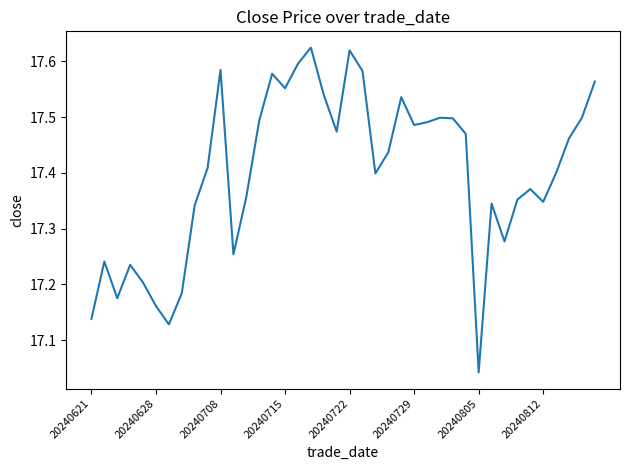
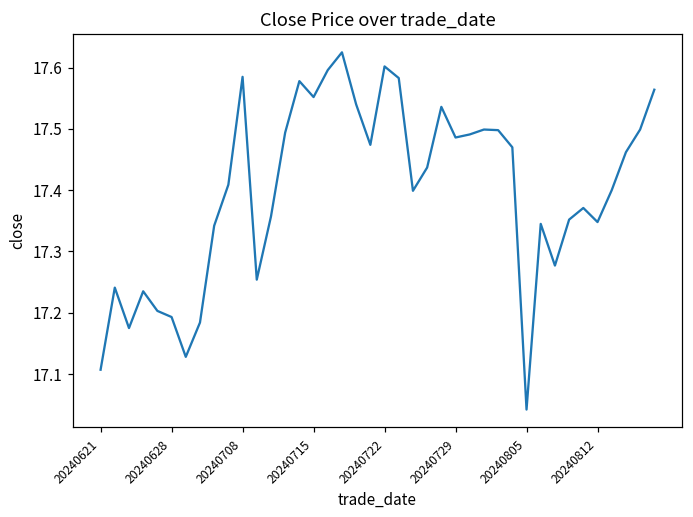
  {
-   "20240621": 17.14,
-   "20240628": 17.16,
+   "20240621": 17.11,
+   "20240628": 17.19,
    "20240708": 17.59,
    "20240715": 17.55,
-   "20240722": 17.62,
+   "20240722": 17.60,
    "20240729": 17.49,
    "20240805": 17.04,
    "20240812": 17.35
  }
